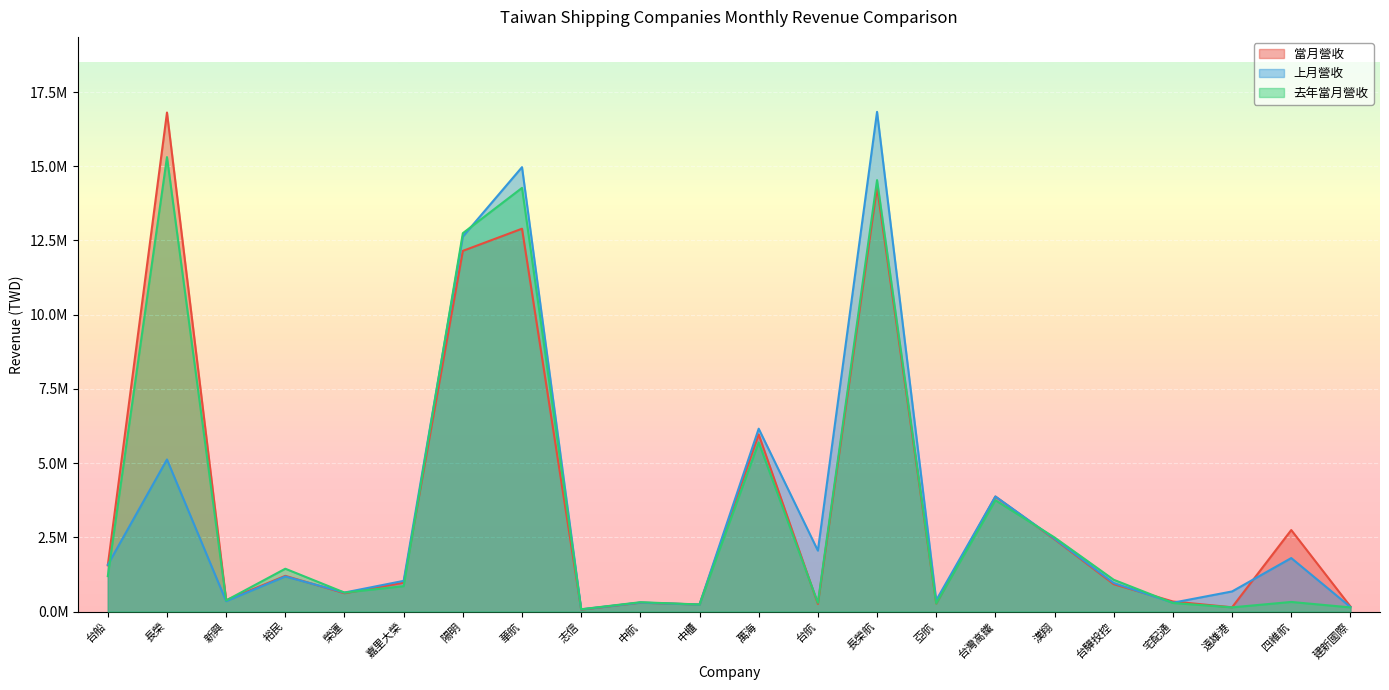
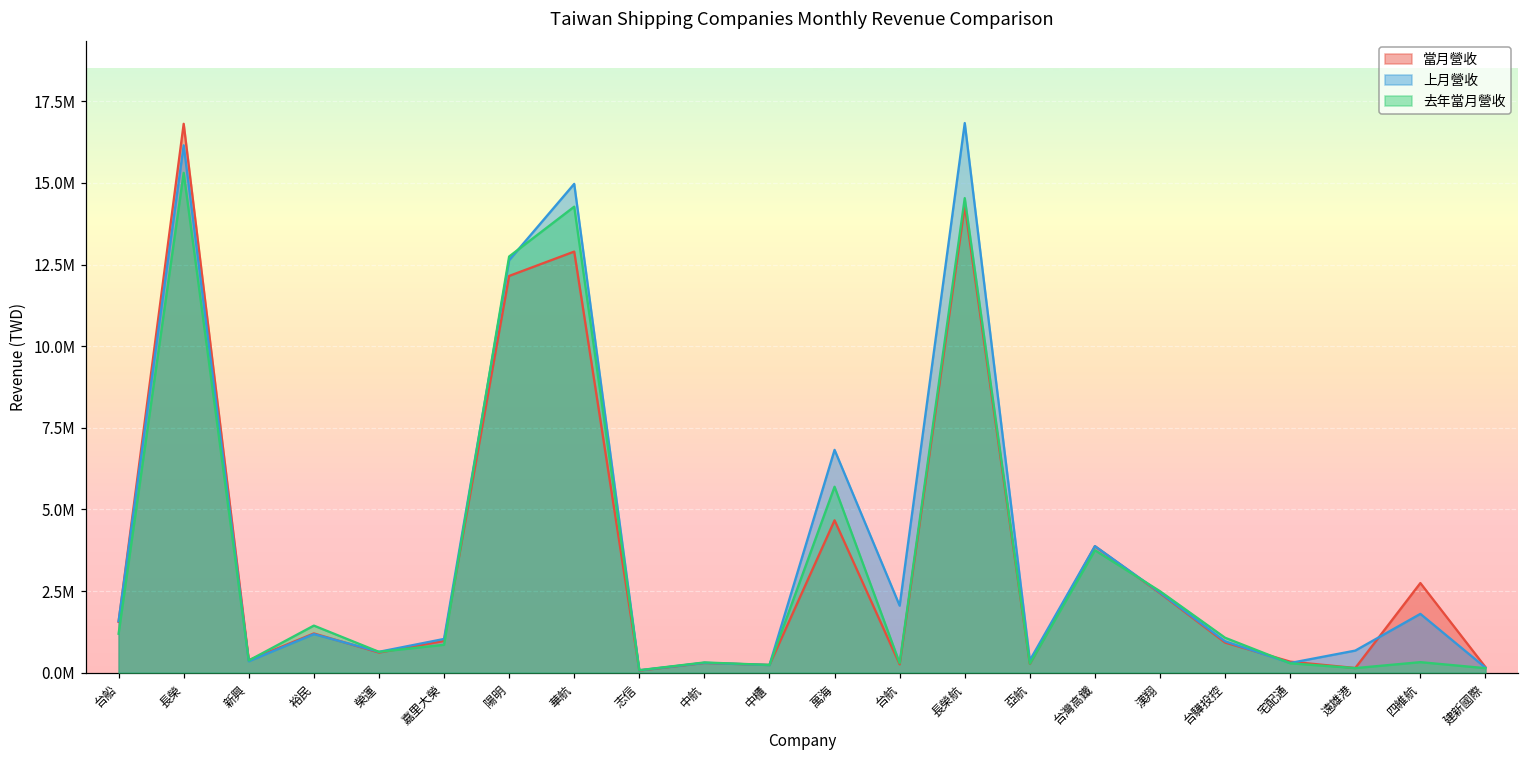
  {
    "當月營收": {
      "長榮": 16800000,
      "陽明": 12200000,
      "華航": 12900000,
-     "萬海": 6000000,
+     "萬海": 4700000,
      "長榮航": 14300000,
      "四維航": 2700000
    },
    "上月營收": {
-     "長榮": 5100000,
+     "長榮": 16200000,
      "陽明": 12600000,
      "華航": 15000000,
-     "萬海": 6200000,
+     "萬海": 6800000,
      "台航": 2100000,
      "長榮航": 16800000,
      "亞航": 400000,
      "遠雄港": 700000,
      "四維航": 1800000
    },
    "去年當月營收": {
      "台船": 1200000,
      "長榮": 15300000,
      "裕民": 1400000,
      "嘉里大榮": 900000,
      "陽明": 12700000,
      "華航": 14300000,
      "萬海": 5700000,
      "長榮航": 14500000,
      "台灣高鐵": 3800000,
      "台驊投控": 1100000,
      "四維航": 300000
    }
  }
